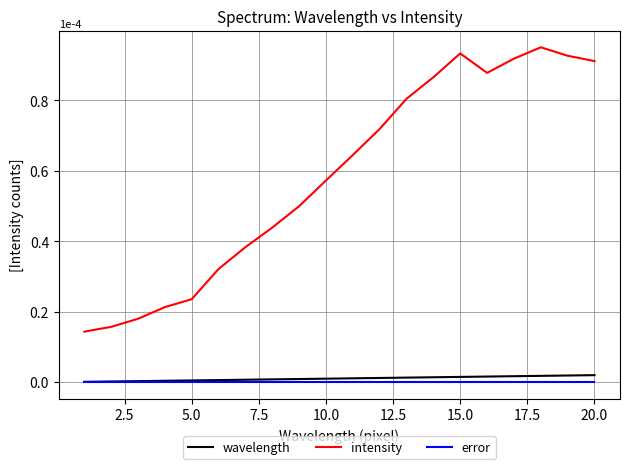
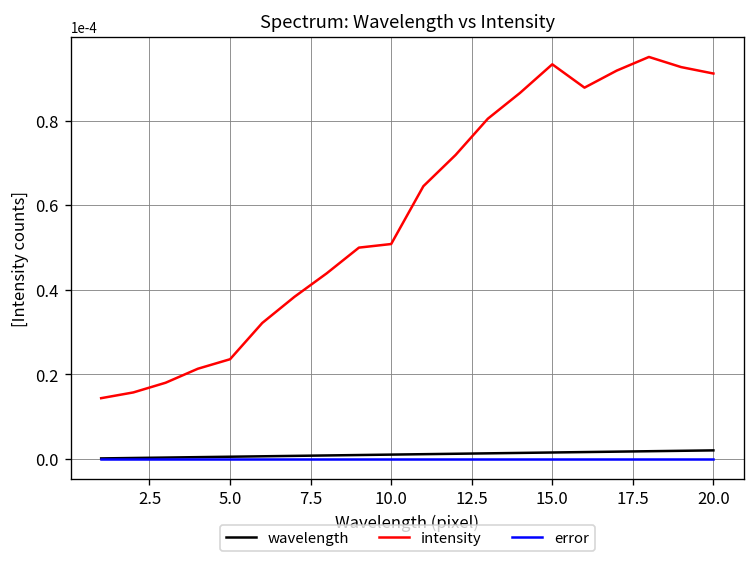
  {
    "intensity": {
      "5.0": 0.24,
-     "10.0": 0.57,
+     "10.0": 0.51,
      "15.0": 0.93,
      "20.0": 0.91
    },
    "wavelength": {
      "10.0": 0.01,
      "15.0": 0.02,
      "20.0": 0.02
    },
    "error": {
      "10.0": 0.00,
      "15.0": 0.00,
      "20.0": 0.00
    }
  }
